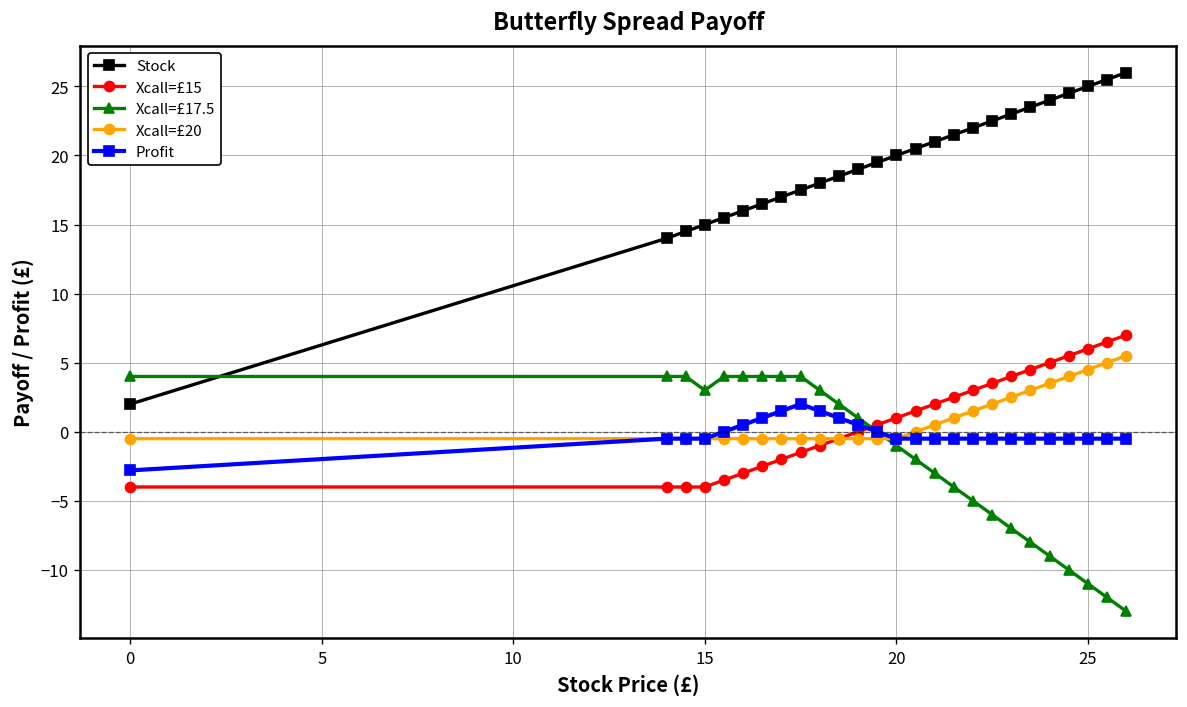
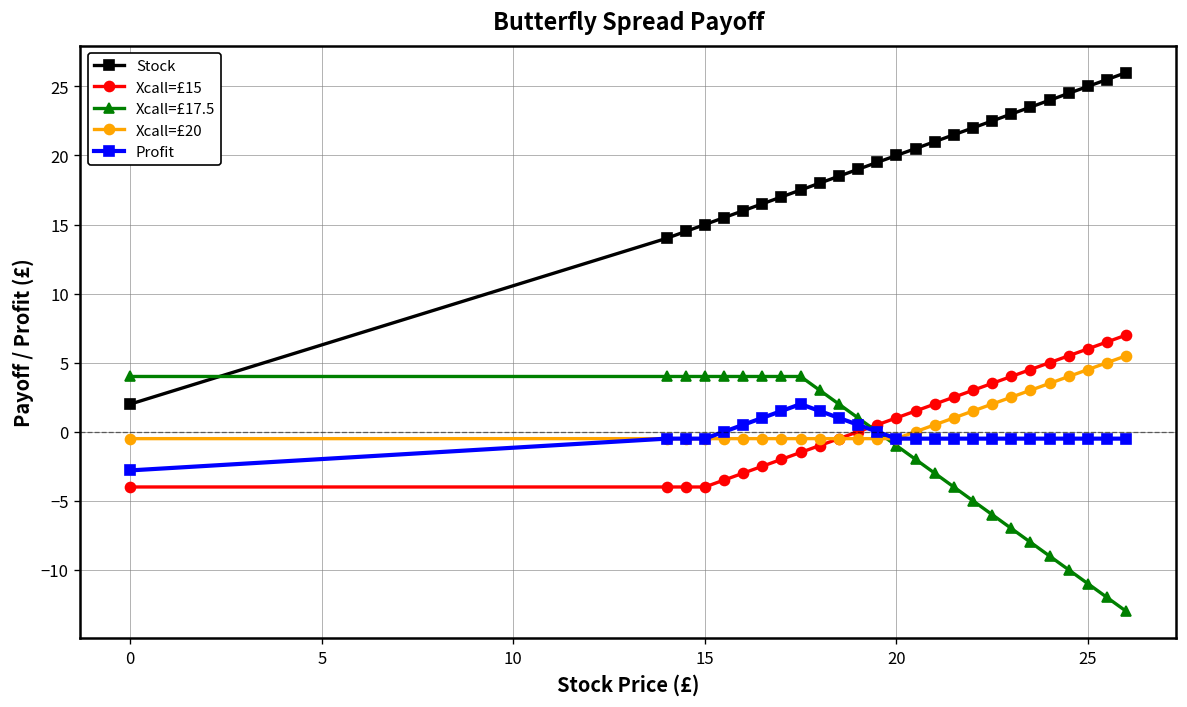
  {
    "Stock": {
      "0": 2,
      "15": 15,
      "20": 20,
      "25": 25
    },
    "Xcall=£15": {
      "0": -4,
      "15": -4,
      "20": 1,
      "25": 6
    },
    "Xcall=£17.5": {
      "0": 4,
-     "15": 3,
+     "15": 4,
      "20": -1,
      "25": -11
    },
    "Xcall=£20": {
      "0": -0.5,
      "25": 4.5
    },
    "Profit": {
      "0": -3,
      "25": -0.5
    }
  }
